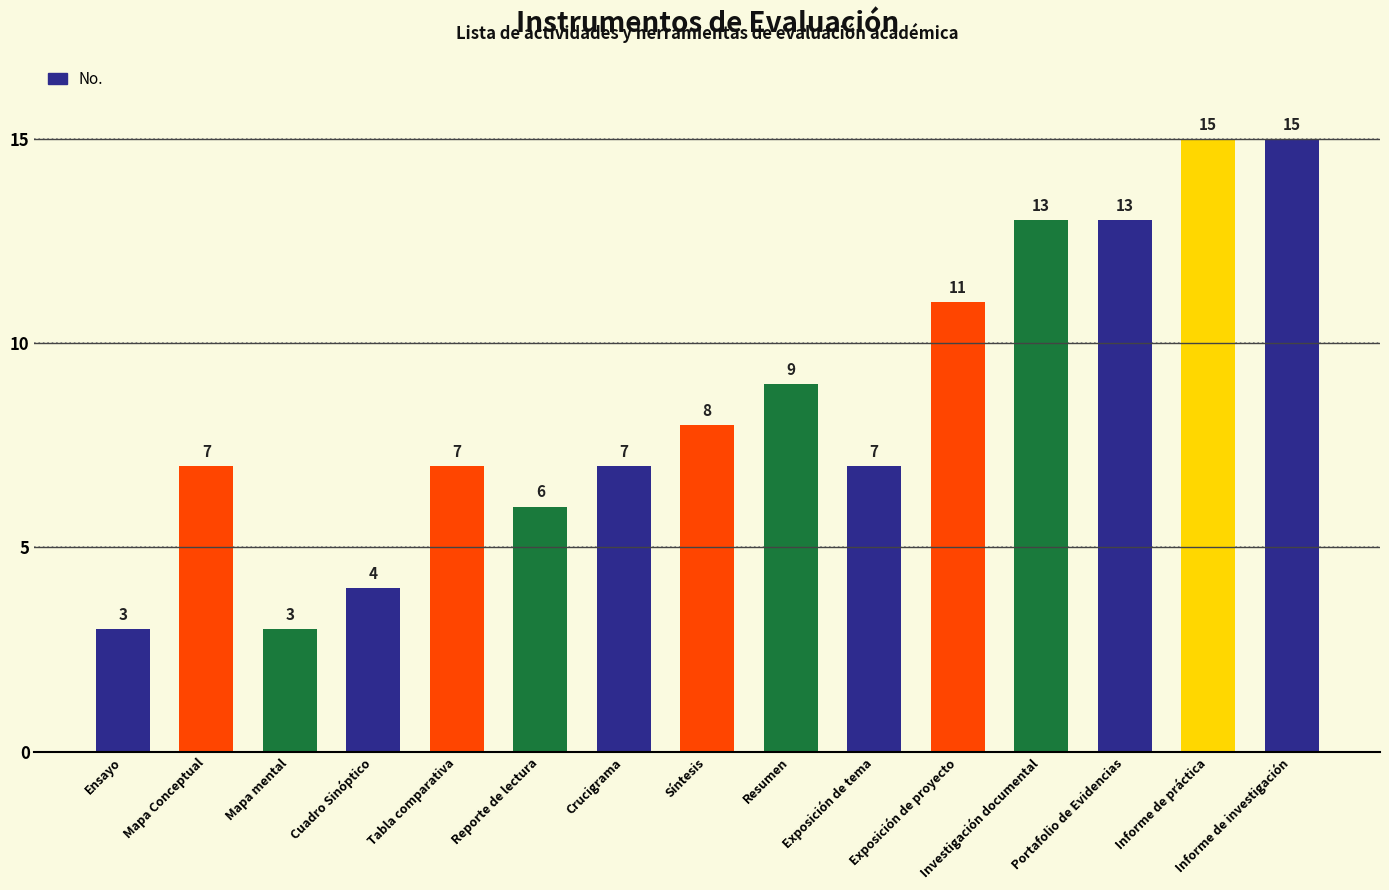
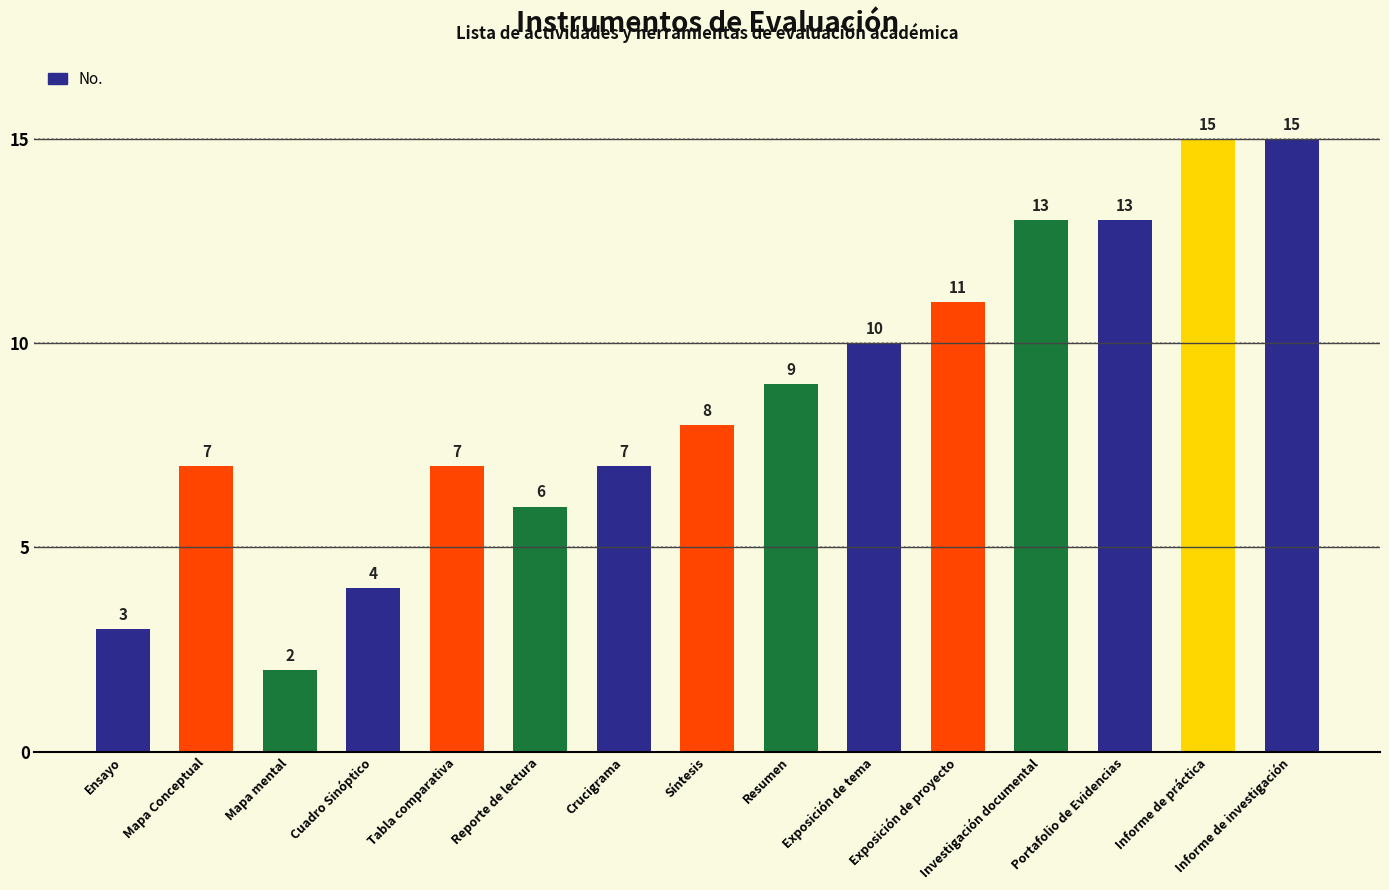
  {
    "Ensayo": 3,
    "Mapa Conceptual": 7,
-   "Mapa mental": 3,
+   "Mapa mental": 2,
    "Cuadro Sinóptico": 4,
    "Tabla comparativa": 7,
    "Reporte de lectura": 6,
    "Crucigrama": 7,
    "Síntesis": 8,
    "Resumen": 9,
-   "Exposición de tema": 7,
+   "Exposición de tema": 10,
    "Exposición de proyecto": 11,
    "Investigación documental": 13,
    "Portafolio de Evidencias": 13,
    "Informe de práctica": 15,
    "Informe de investigación": 15
  }
